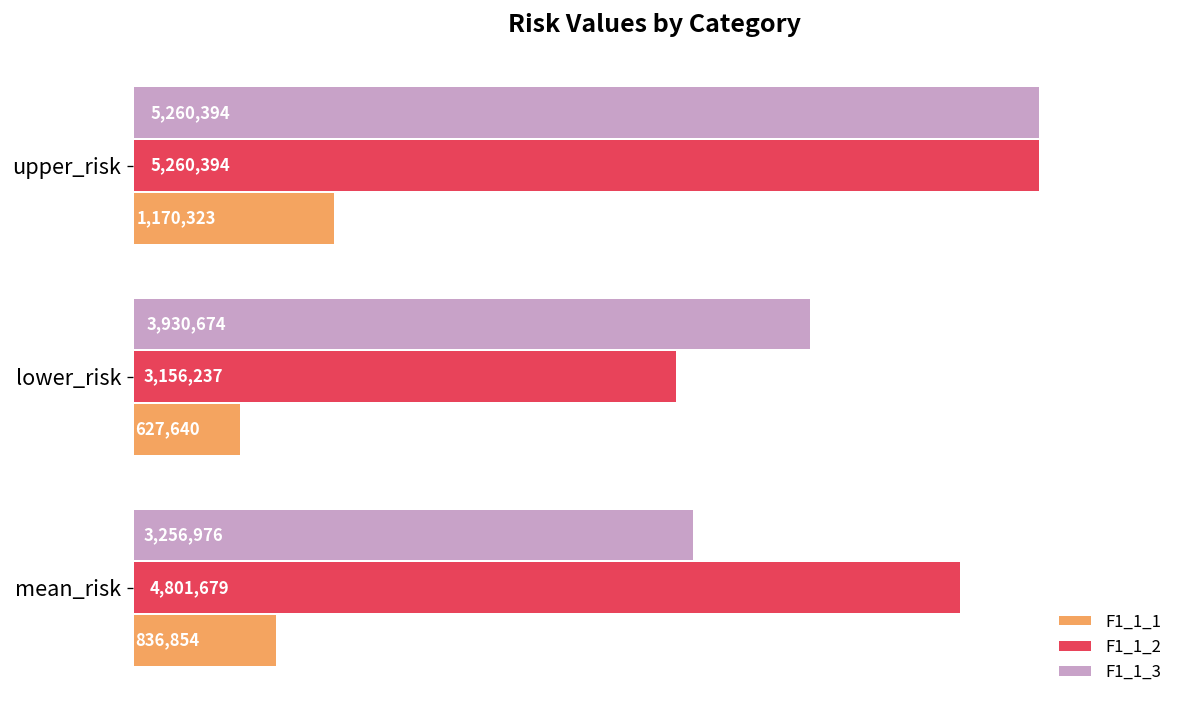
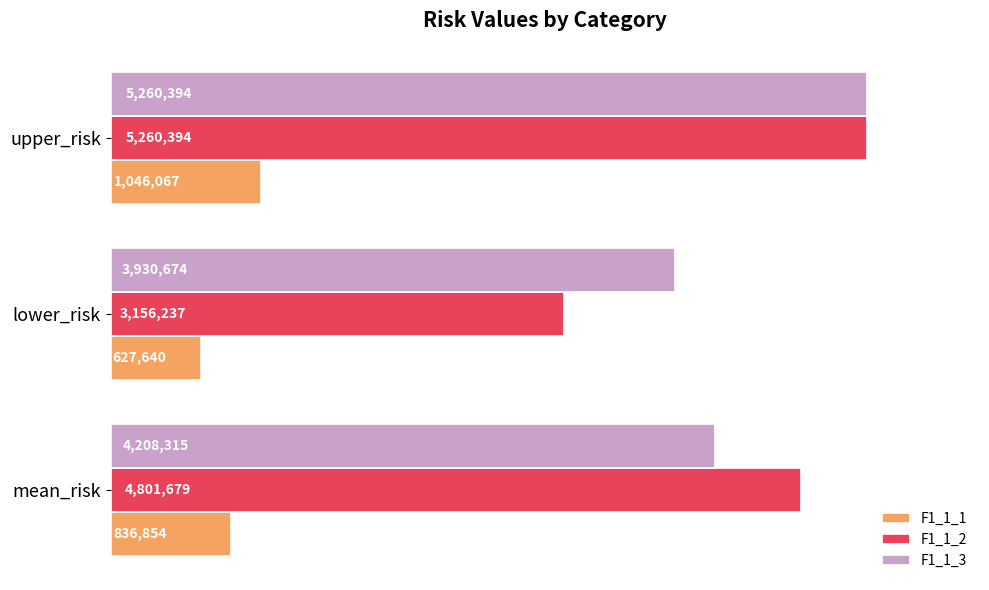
  {
    "F1_1_1": {
-     "upper_risk": "1,170,323",
+     "upper_risk": "1,046,067",
      "lower_risk": "627,640",
      "mean_risk": "836,854"
    },
    "F1_1_2": {
      "upper_risk": "5,260,394",
      "lower_risk": "3,156,237",
      "mean_risk": "4,801,679"
    },
    "F1_1_3": {
      "upper_risk": "5,260,394",
      "lower_risk": "3,930,674",
-     "mean_risk": "3,256,976"
+     "mean_risk": "4,208,315"
    }
  }
